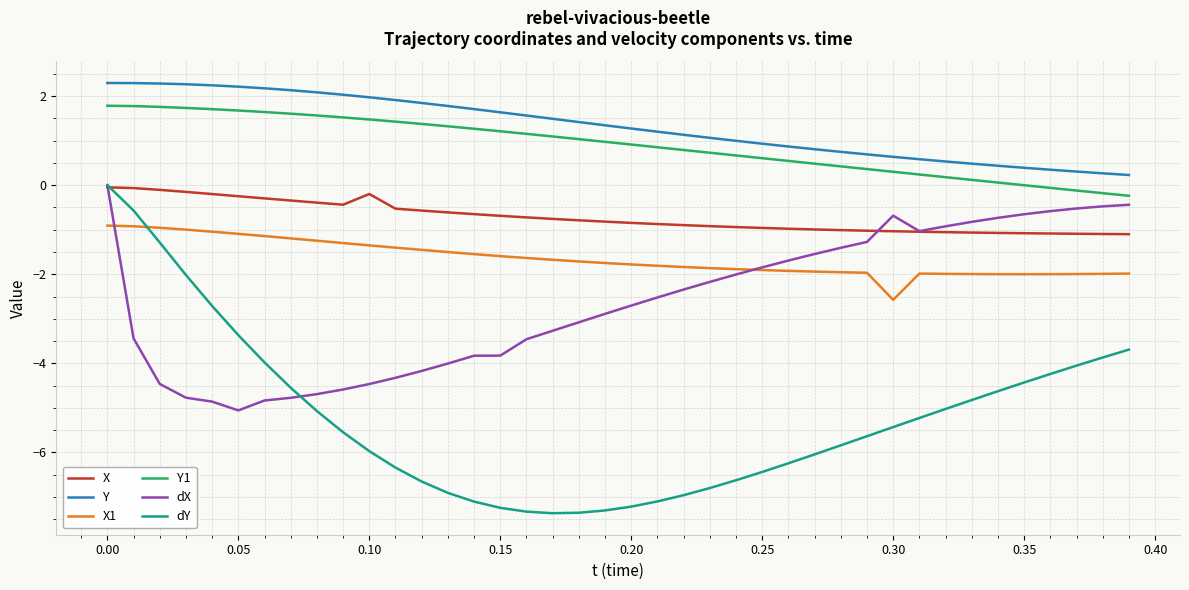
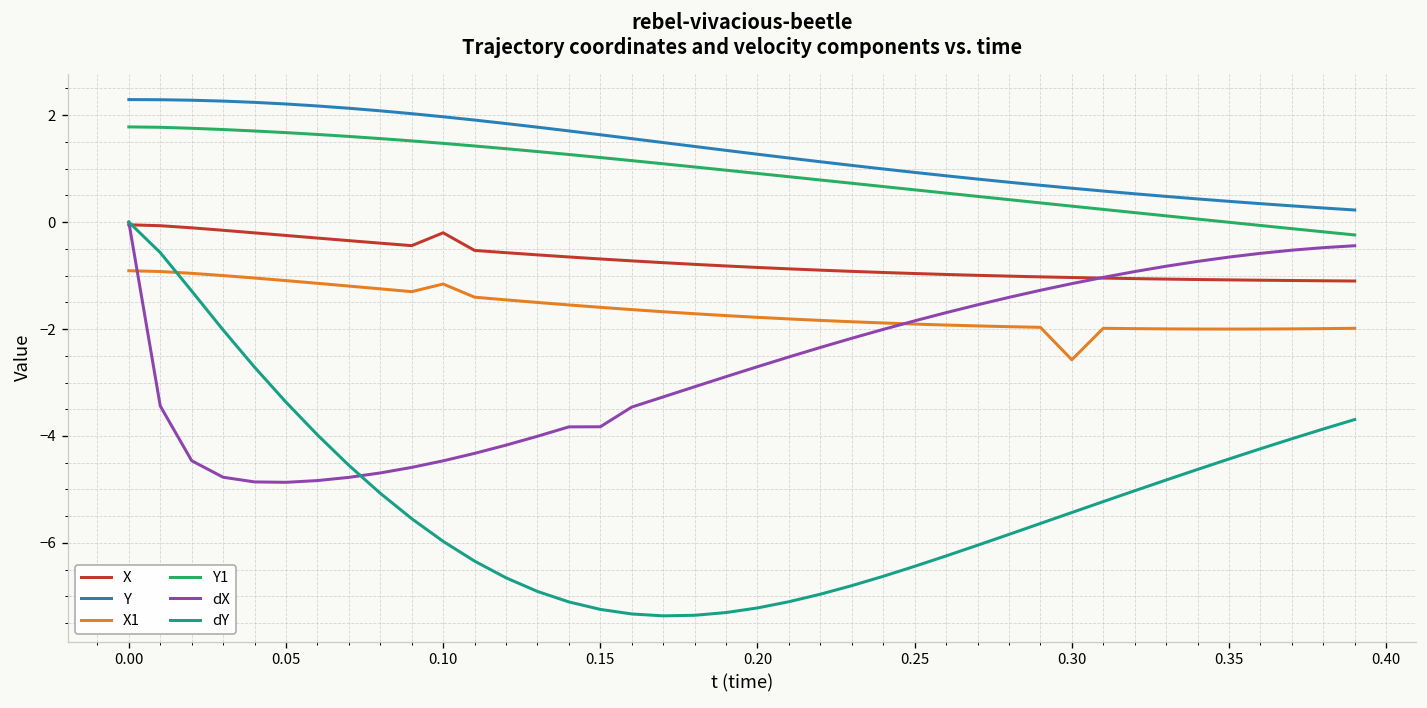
  {
    "X": {
      "0.05": -0.2,
      "0.10": -0.2,
      "0.15": -0.7,
      "0.20": -0.8,
      "0.25": -1.0,
      "0.30": -1.0,
      "0.35": -1.1
    },
    "Y": {
      "0.00": 2.3,
      "0.05": 2.2,
      "0.10": 2.0,
      "0.15": 1.6,
      "0.20": 1.3,
      "0.25": 0.9,
      "0.30": 0.6,
      "0.35": 0.4
    },
    "X1": {
      "0.00": -0.9,
      "0.05": -1.1,
-     "0.10": -1.4,
+     "0.10": -1.2,
      "0.15": -1.6,
      "0.20": -1.8,
      "0.25": -1.9,
      "0.30": -2.6,
      "0.35": -2.0
    },
    "dX": {
-     "0.05": -5.1,
+     "0.05": -4.9,
      "0.10": -4.5,
      "0.15": -3.8,
      "0.20": -2.7,
      "0.25": -1.8,
-     "0.30": -0.7,
+     "0.30": -1.1,
      "0.35": -0.7
    }
  }
